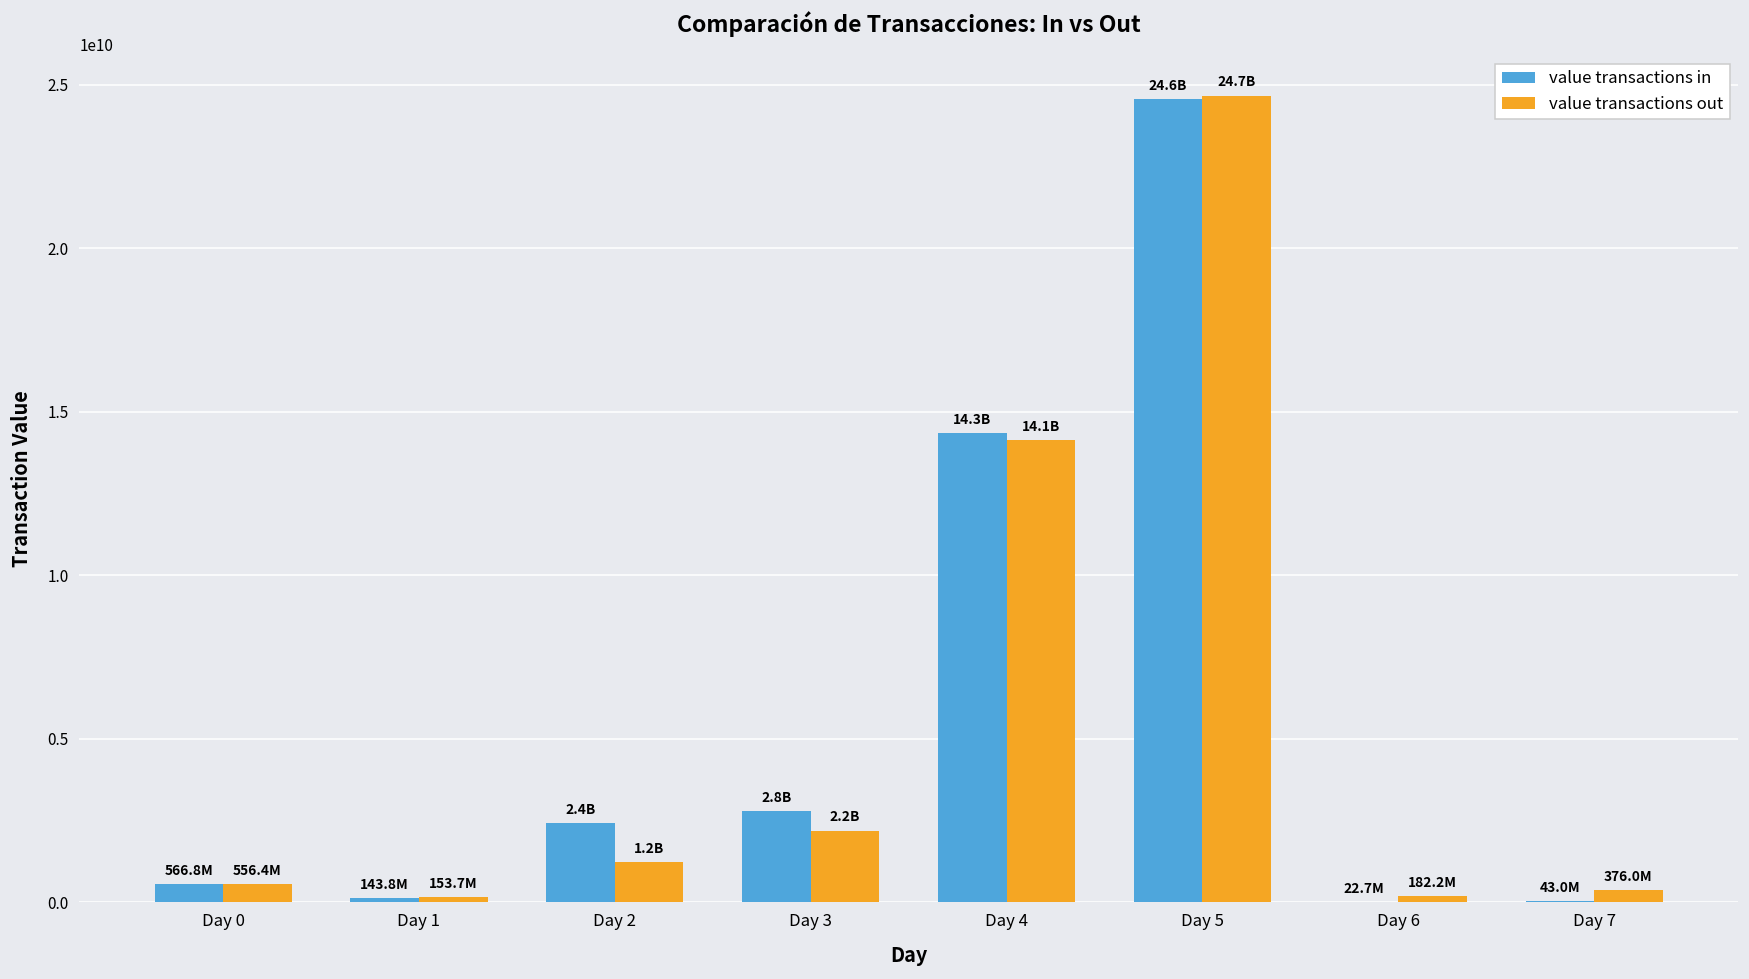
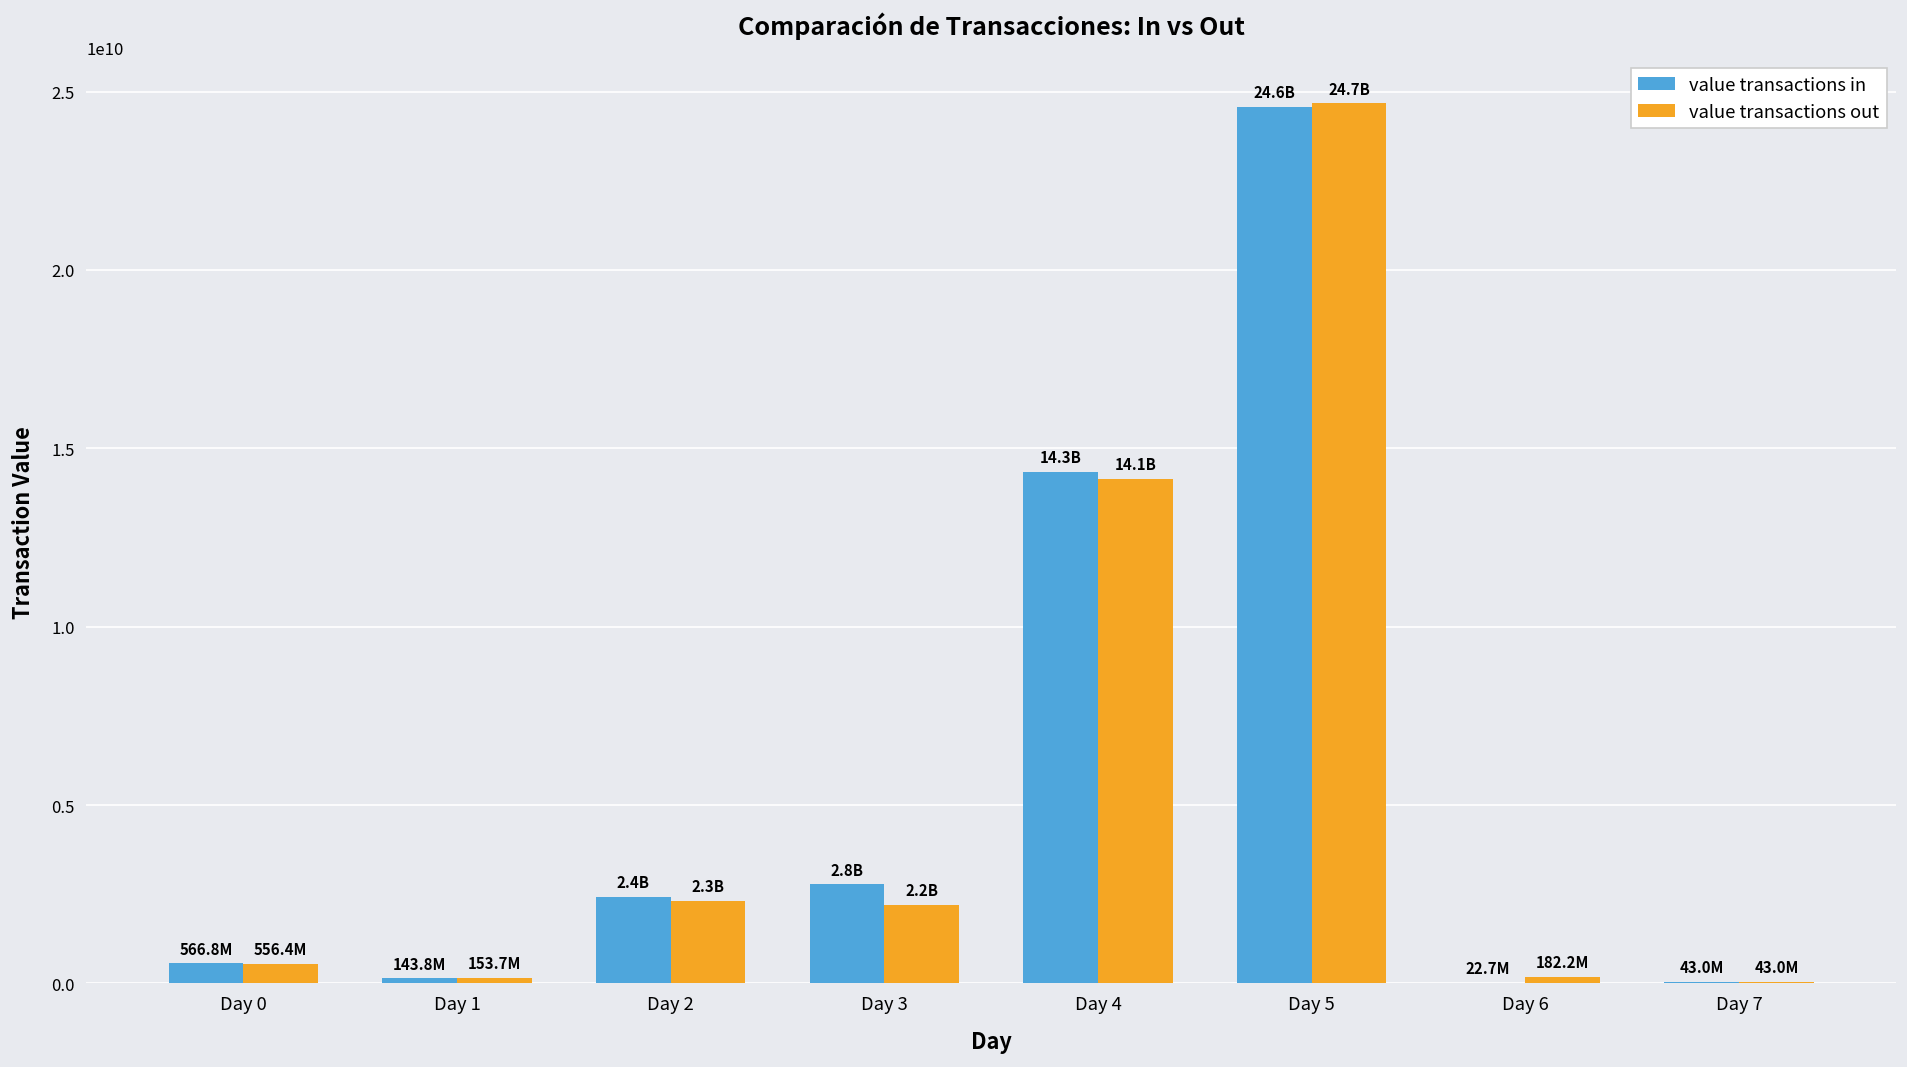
  {
    "value transactions in": {
      "Day 0": "566.8M",
      "Day 1": "143.8M",
      "Day 2": "2.4B",
      "Day 3": "2.8B",
      "Day 4": "14.3B",
      "Day 5": "24.6B",
      "Day 6": "22.7M",
      "Day 7": "43.0M"
    },
    "value transactions out": {
      "Day 0": "556.4M",
      "Day 1": "153.7M",
-     "Day 2": "1.2B",
+     "Day 2": "2.3B",
      "Day 3": "2.2B",
      "Day 4": "14.1B",
      "Day 5": "24.7B",
      "Day 6": "182.2M",
-     "Day 7": "376.0M"
+     "Day 7": "43.0M"
    }
  }
